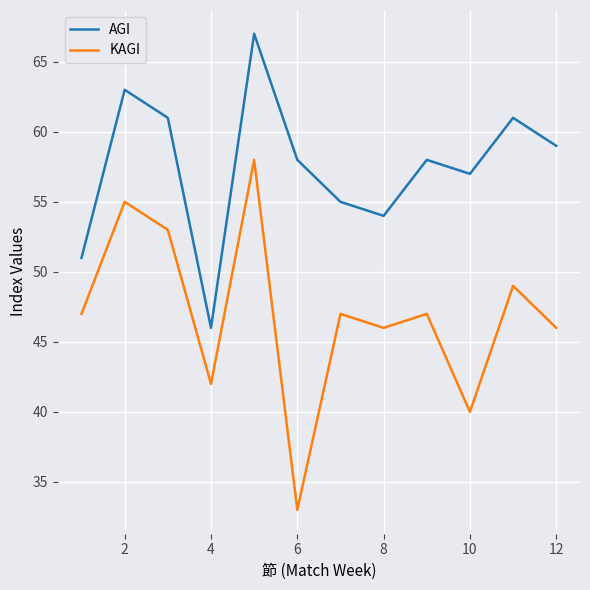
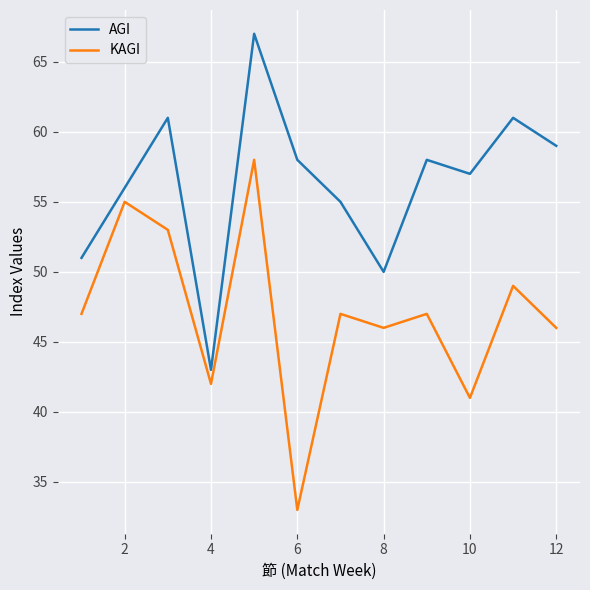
  {
    "AGI": {
-     "2": 63,
-     "4": 46,
+     "2": 56,
+     "4": 43,
      "6": 58,
-     "8": 54,
+     "8": 50,
      "10": 57,
      "12": 59
    },
    "KAGI": {
      "2": 55,
      "4": 42,
      "6": 33,
      "8": 46,
-     "10": 40,
+     "10": 41,
      "12": 46
    }
  }
